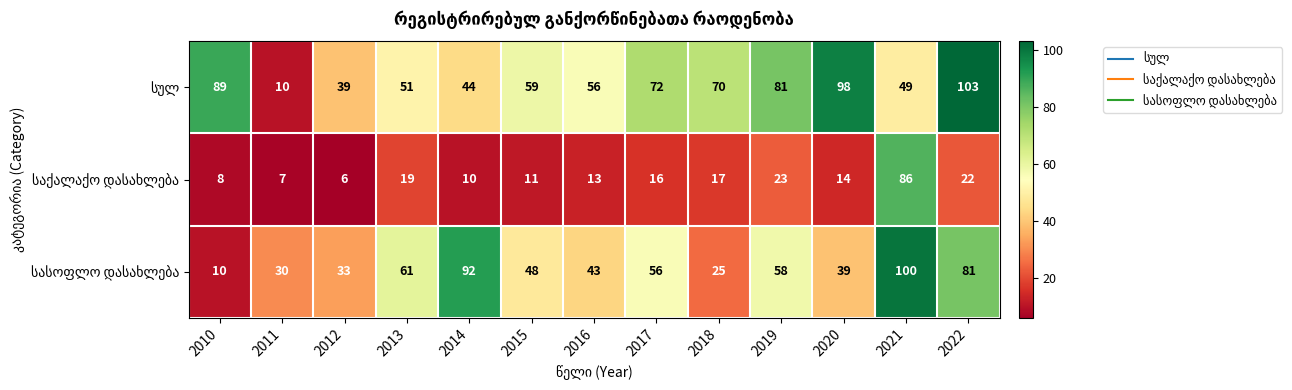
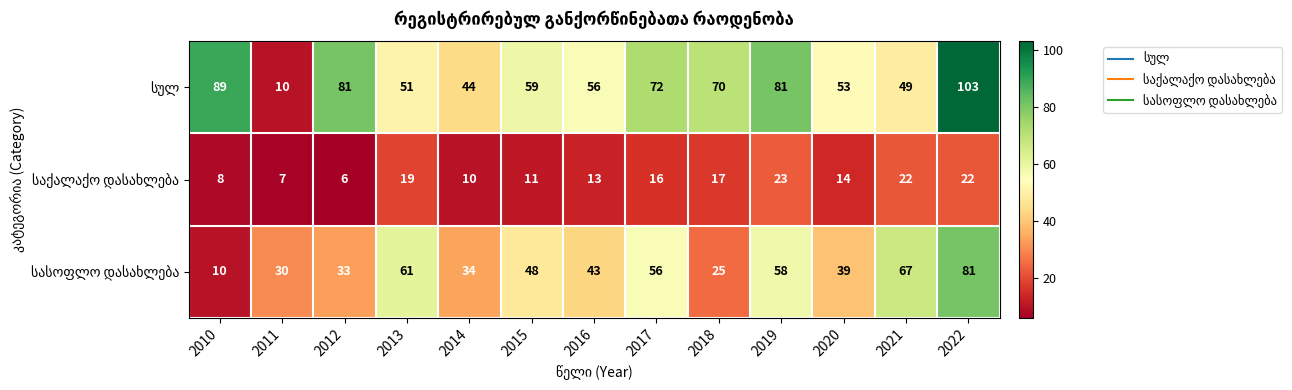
  {
    "სულ": {
      "2010": 89,
      "2011": 10,
-     "2012": 39,
+     "2012": 81,
      "2013": 51,
      "2014": 44,
      "2015": 59,
      "2016": 56,
      "2017": 72,
      "2018": 70,
      "2019": 81,
-     "2020": 98,
+     "2020": 53,
      "2021": 49,
      "2022": 103
    },
    "საქალაქო დასახლება": {
      "2010": 8,
      "2011": 7,
      "2012": 6,
      "2013": 19,
      "2014": 10,
      "2015": 11,
      "2016": 13,
      "2017": 16,
      "2018": 17,
      "2019": 23,
      "2020": 14,
-     "2021": 86,
+     "2021": 22,
      "2022": 22
    },
    "სასოფლო დასახლება": {
      "2010": 10,
      "2011": 30,
      "2012": 33,
      "2013": 61,
-     "2014": 92,
+     "2014": 34,
      "2015": 48,
      "2016": 43,
      "2017": 56,
      "2018": 25,
      "2019": 58,
      "2020": 39,
-     "2021": 100,
+     "2021": 67,
      "2022": 81
    }
  }
